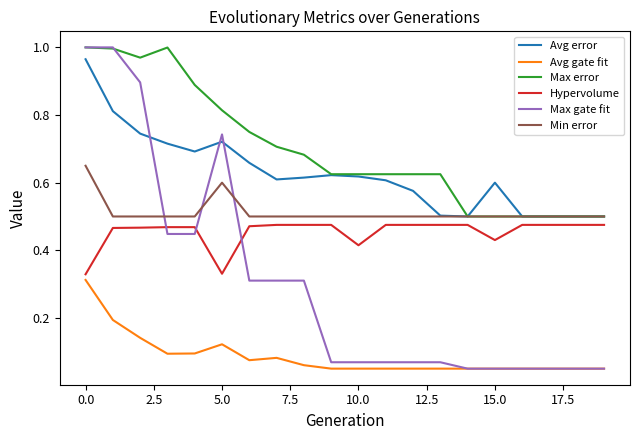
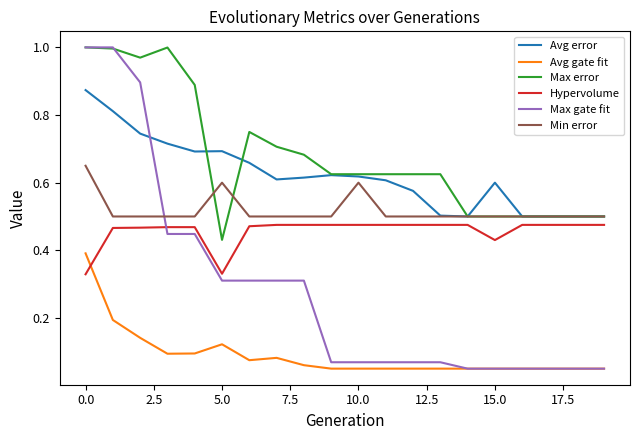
  {
    "Avg error": {
-     "0.0": 0.96,
-     "5.0": 0.72,
+     "0.0": 0.87,
+     "5.0": 0.69,
      "15.0": 0.60
    },
    "Avg gate fit": {
-     "0.0": 0.31,
+     "0.0": 0.39,
      "5.0": 0.12,
      "10.0": 0.05
    },
    "Max error": {
-     "5.0": 0.81
+     "5.0": 0.43
    },
    "Hypervolume": {
      "0.0": 0.33,
      "5.0": 0.33,
-     "10.0": 0.41,
+     "10.0": 0.48,
      "15.0": 0.43
    },
    "Max gate fit": {
-     "5.0": 0.74,
+     "5.0": 0.31,
      "10.0": 0.07
    },
    "Min error": {
      "0.0": 0.65,
      "5.0": 0.6,
-     "10.0": 0.5
+     "10.0": 0.6
    }
  }
